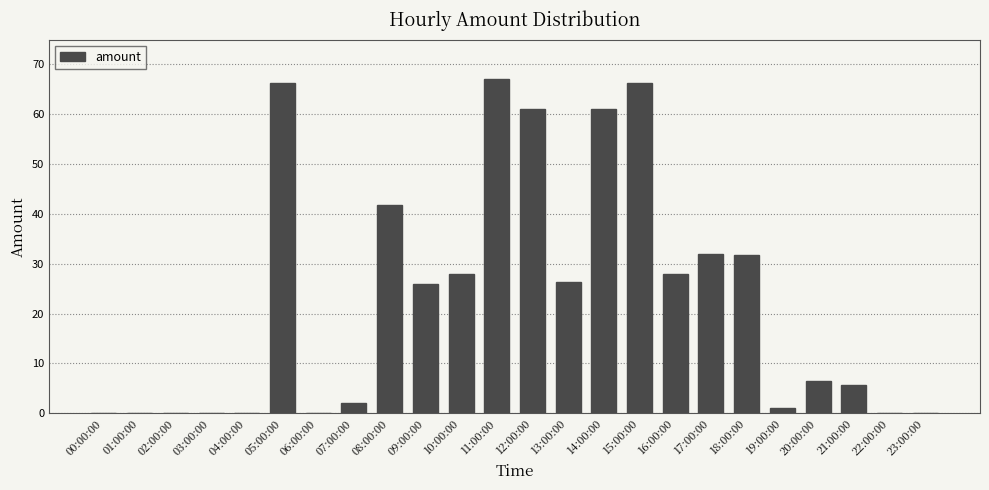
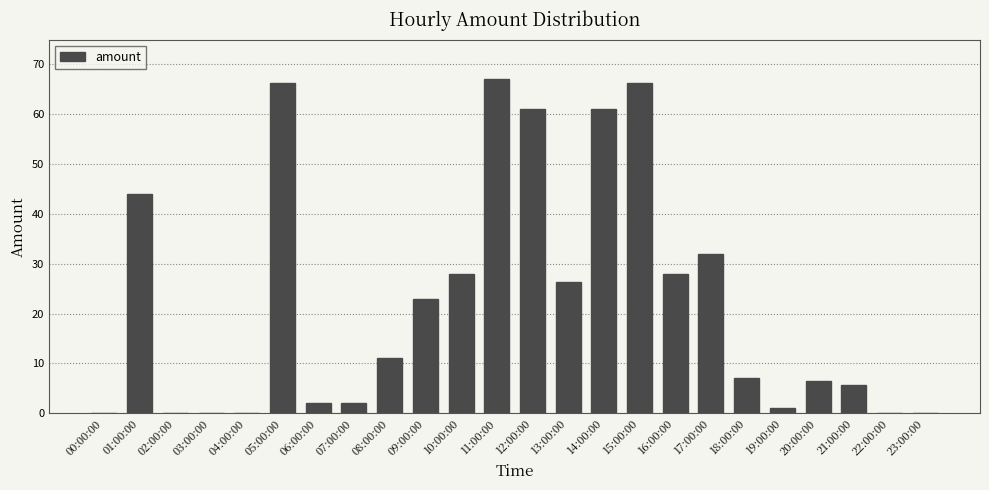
  {
    "00:00:00": 0,
-   "01:00:00": 0,
+   "01:00:00": 44,
    "02:00:00": 0,
    "03:00:00": 0,
    "04:00:00": 0,
    "05:00:00": 66,
-   "06:00:00": 0,
+   "06:00:00": 2,
    "07:00:00": 2,
-   "08:00:00": 42,
-   "09:00:00": 26,
+   "08:00:00": 11,
+   "09:00:00": 23,
    "10:00:00": 28,
    "11:00:00": 67,
    "12:00:00": 61,
    "13:00:00": 26,
    "14:00:00": 61,
    "15:00:00": 66,
    "16:00:00": 28,
    "17:00:00": 32,
-   "18:00:00": 32,
+   "18:00:00": 7,
    "19:00:00": 1,
    "20:00:00": 7,
    "21:00:00": 6,
    "22:00:00": 0,
    "23:00:00": 0
  }
